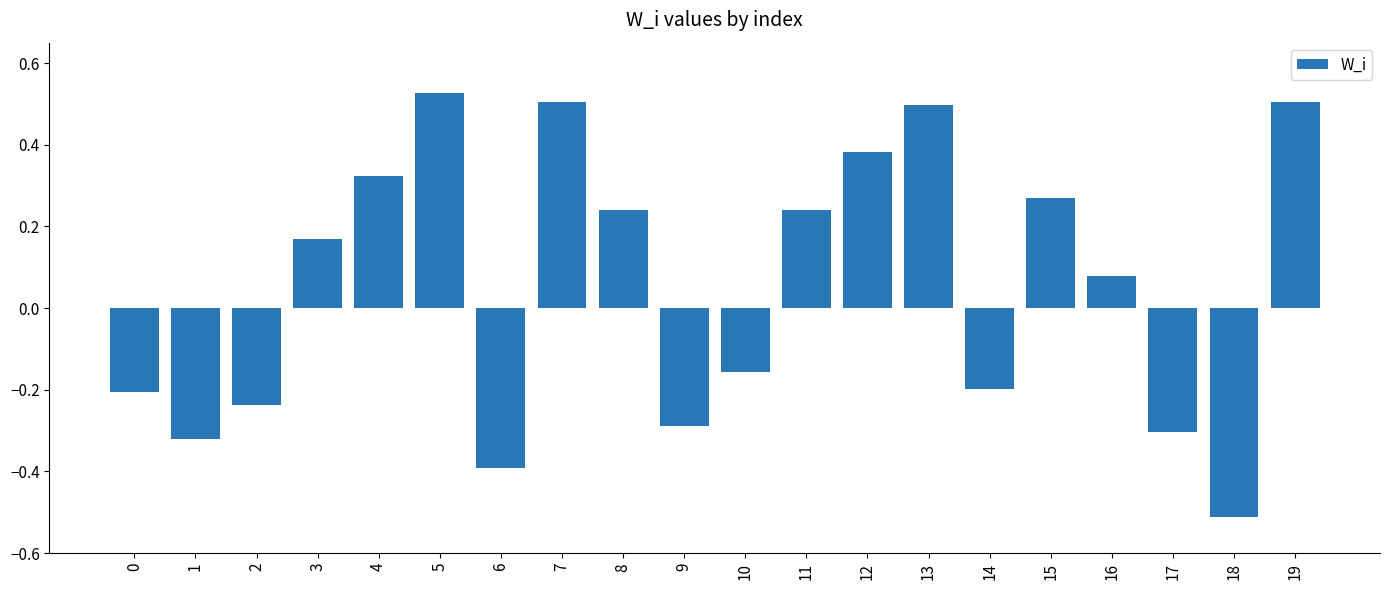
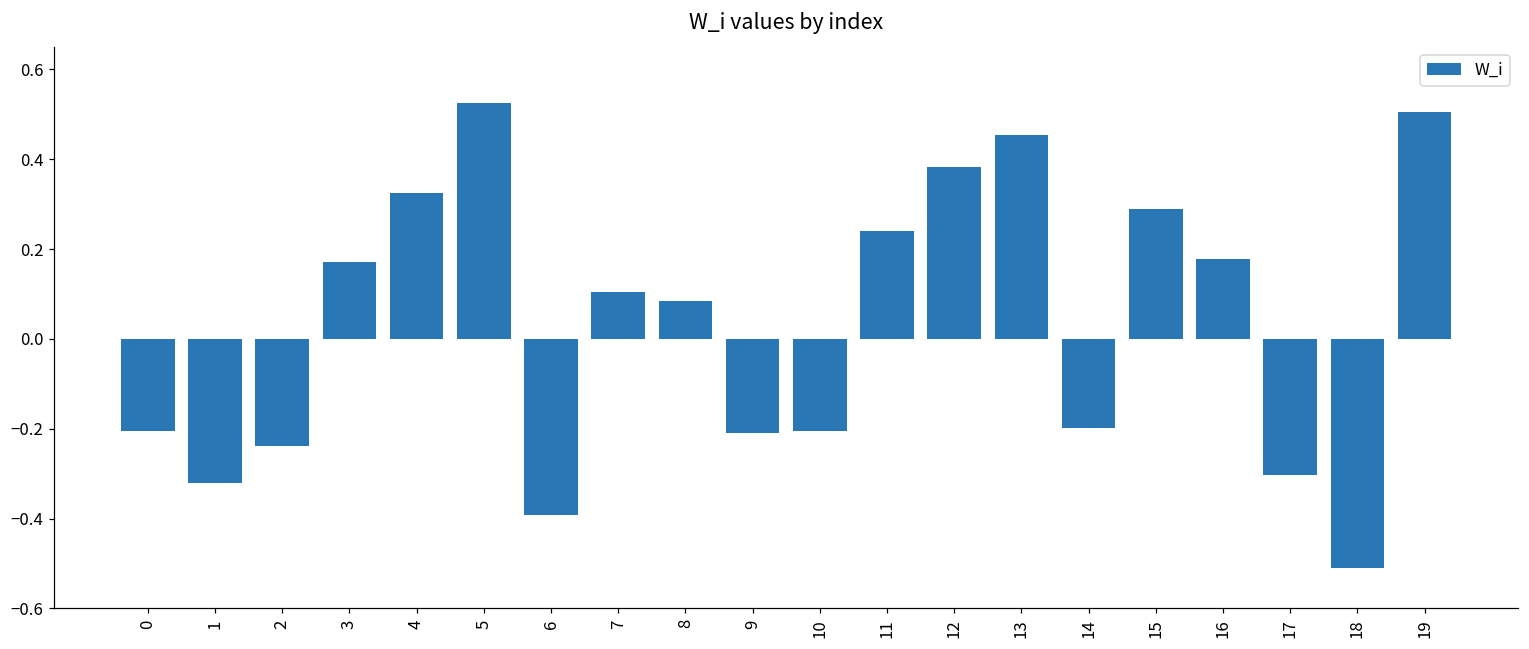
  {
    "0": -0.21,
    "1": -0.32,
    "2": -0.24,
    "3": 0.17,
    "4": 0.32,
    "5": 0.53,
    "6": -0.39,
-   "7": 0.51,
-   "8": 0.24,
-   "9": -0.29,
-   "10": -0.16,
+   "7": 0.11,
+   "8": 0.09,
+   "9": -0.21,
+   "10": -0.20,
    "11": 0.24,
    "12": 0.38,
-   "13": 0.50,
+   "13": 0.45,
    "14": -0.20,
-   "15": 0.27,
-   "16": 0.08,
+   "15": 0.29,
+   "16": 0.18,
    "17": -0.30,
    "18": -0.51,
    "19": 0.50
  }
